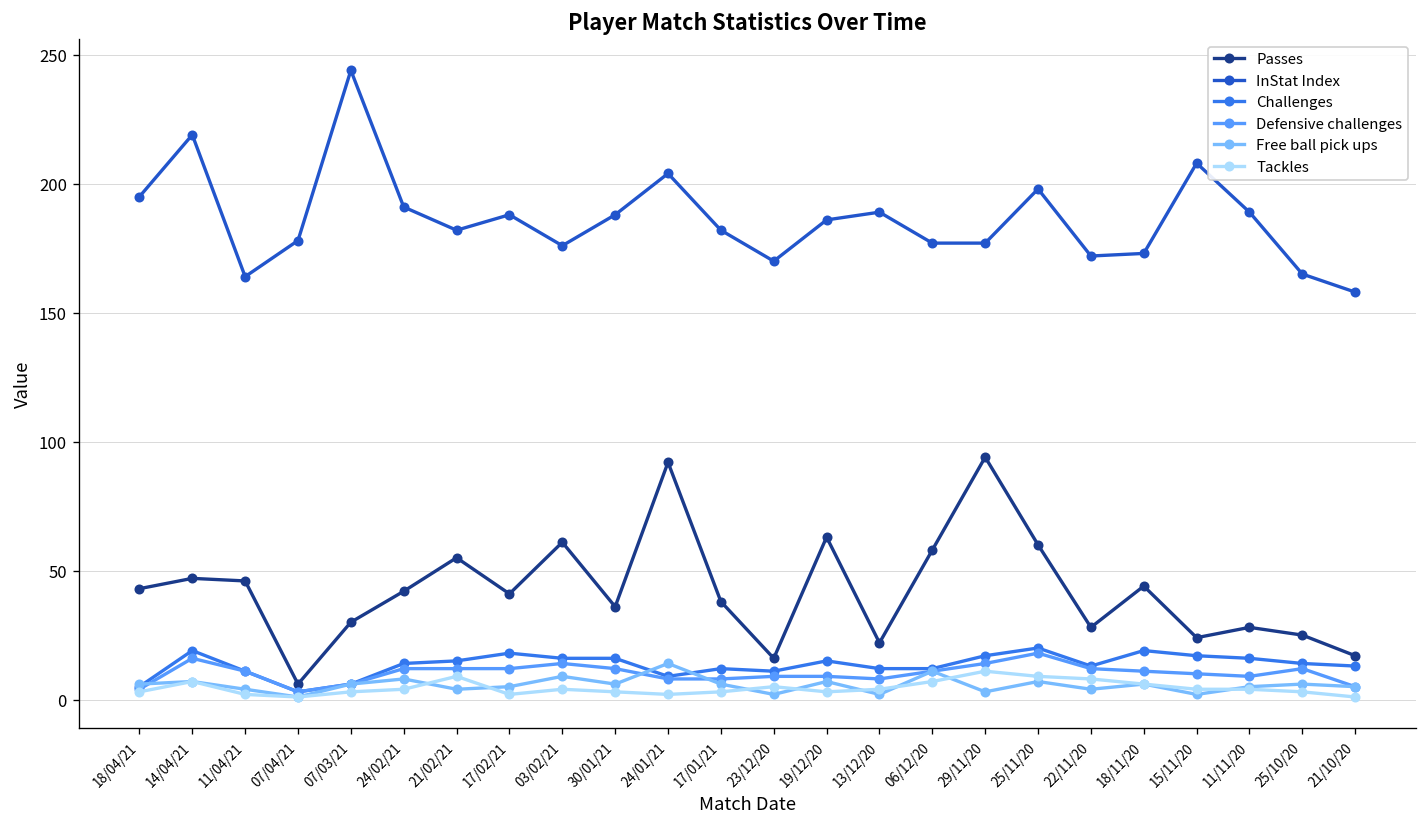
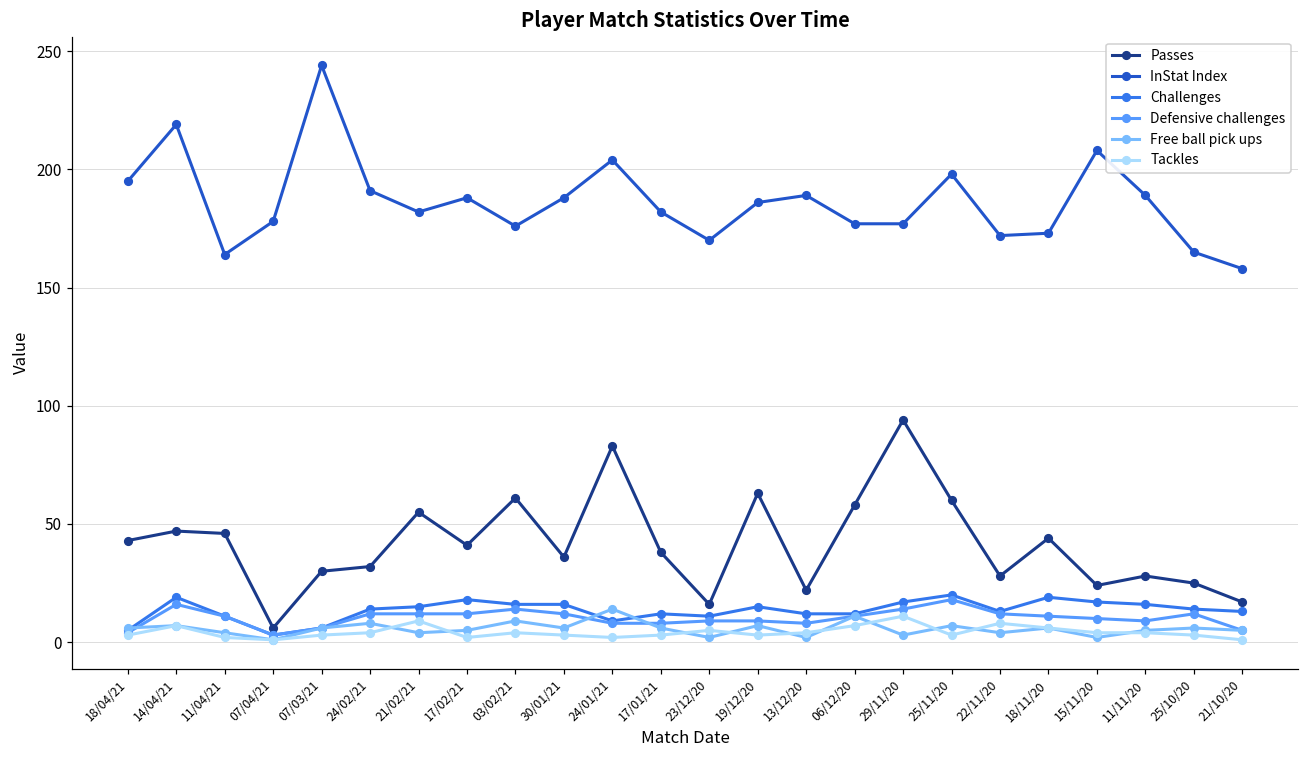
  {
    "Passes": {
      "18/04/21": 43,
      "14/04/21": 47,
      "11/04/21": 46,
      "07/04/21": 6,
      "07/03/21": 30,
-     "24/02/21": 42,
+     "24/02/21": 32,
      "21/02/21": 55,
      "17/02/21": 41,
      "03/02/21": 61,
      "30/01/21": 36,
-     "24/01/21": 92,
+     "24/01/21": 83,
      "17/01/21": 38,
      "23/12/20": 16,
      "19/12/20": 63,
      "13/12/20": 22,
      "06/12/20": 58,
      "29/11/20": 94,
      "25/11/20": 60,
      "22/11/20": 28,
      "18/11/20": 44,
      "15/11/20": 24,
      "11/11/20": 28,
      "25/10/20": 25,
      "21/10/20": 17
    },
    "Tackles": {
      "11/04/21": 2,
      "07/03/21": 3,
      "24/02/21": 4,
      "21/02/21": 9,
      "17/02/21": 2,
      "03/02/21": 4,
      "30/01/21": 3,
      "24/01/21": 2,
      "17/01/21": 3,
      "23/12/20": 5,
      "19/12/20": 3,
      "13/12/20": 4,
      "06/12/20": 7,
      "29/11/20": 11,
-     "25/11/20": 9,
+     "25/11/20": 3,
      "22/11/20": 8,
      "15/11/20": 4,
      "25/10/20": 3,
      "21/10/20": 1
    }
  }
